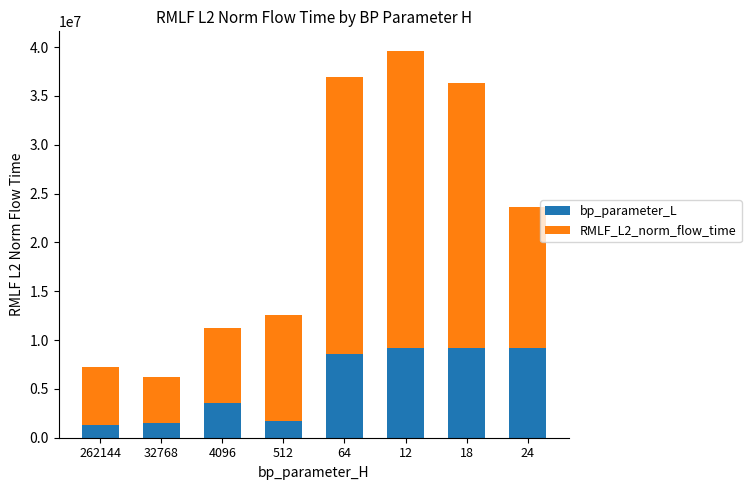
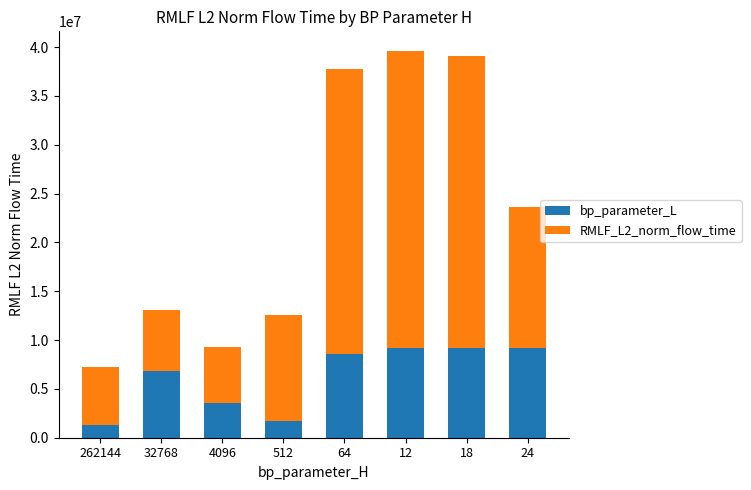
  {
    "bp_parameter_L": {
      "262144": 1000000,
-     "32768": 1000000,
+     "32768": 7000000,
      "4096": 4000000,
      "512": 2000000,
      "64": 9000000,
      "12": 9000000,
      "18": 9000000,
      "24": 9000000
    },
    "RMLF_L2_norm_flow_time": {
      "262144": 6000000,
-     "32768": 5000000,
-     "4096": 8000000,
+     "32768": 6000000,
+     "4096": 6000000,
      "512": 11000000,
-     "64": 28000000,
+     "64": 29000000,
      "12": 30000000,
-     "18": 27000000,
+     "18": 30000000,
      "24": 14000000
    }
  }
